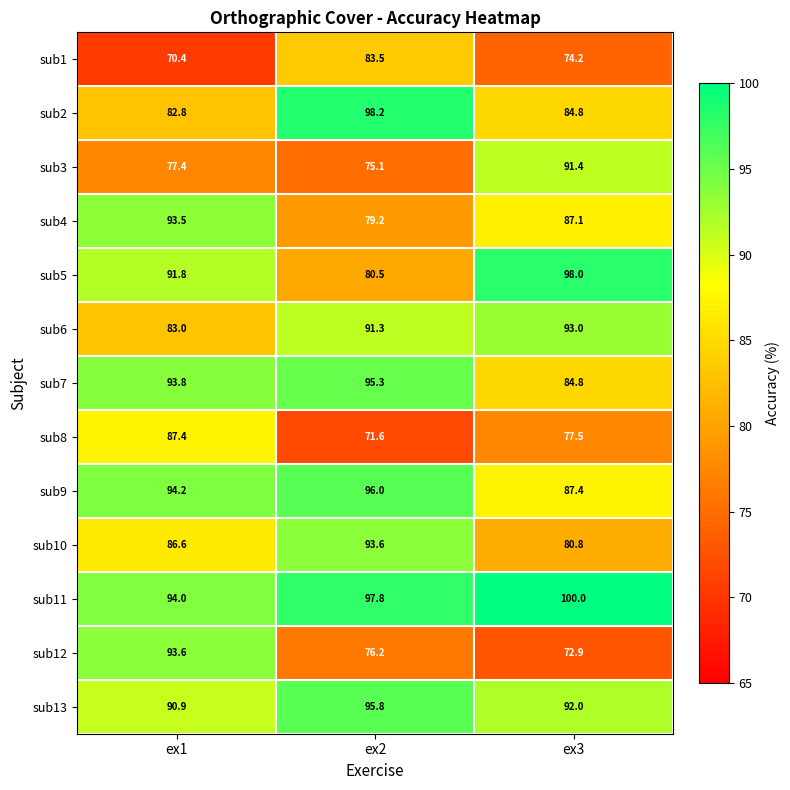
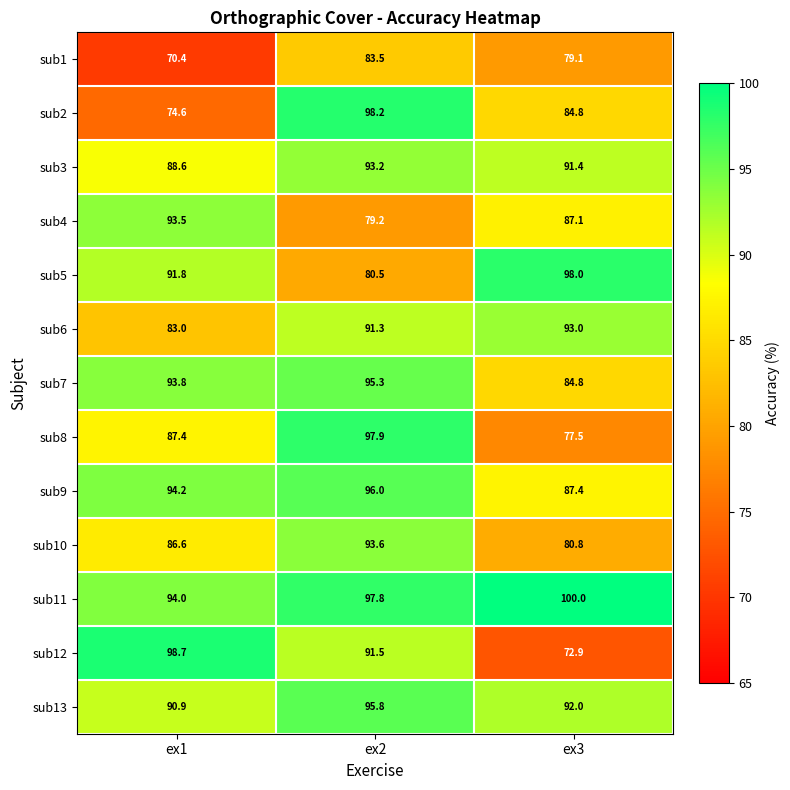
  {
    "sub1": {
      "ex1": 70.4,
      "ex2": 83.5,
-     "ex3": 74.2
+     "ex3": 79.1
    },
    "sub2": {
-     "ex1": 82.8,
+     "ex1": 74.6,
      "ex2": 98.2,
      "ex3": 84.8
    },
    "sub3": {
-     "ex1": 77.4,
-     "ex2": 75.1,
+     "ex1": 88.6,
+     "ex2": 93.2,
      "ex3": 91.4
    },
    "sub4": {
      "ex1": 93.5,
      "ex2": 79.2,
      "ex3": 87.1
    },
    "sub5": {
      "ex1": 91.8,
      "ex2": 80.5,
      "ex3": 98.0
    },
    "sub6": {
      "ex1": 83.0,
      "ex2": 91.3,
      "ex3": 93.0
    },
    "sub7": {
      "ex1": 93.8,
      "ex2": 95.3,
      "ex3": 84.8
    },
    "sub8": {
      "ex1": 87.4,
-     "ex2": 71.6,
+     "ex2": 97.9,
      "ex3": 77.5
    },
    "sub9": {
      "ex1": 94.2,
      "ex2": 96.0,
      "ex3": 87.4
    },
    "sub10": {
      "ex1": 86.6,
      "ex2": 93.6,
      "ex3": 80.8
    },
    "sub11": {
      "ex1": 94.0,
      "ex2": 97.8,
      "ex3": 100.0
    },
    "sub12": {
-     "ex1": 93.6,
-     "ex2": 76.2,
+     "ex1": 98.7,
+     "ex2": 91.5,
      "ex3": 72.9
    },
    "sub13": {
      "ex1": 90.9,
      "ex2": 95.8,
      "ex3": 92.0
    }
  }
